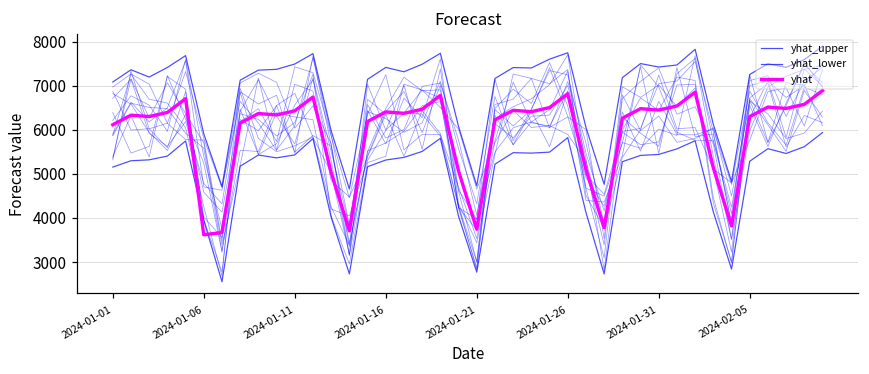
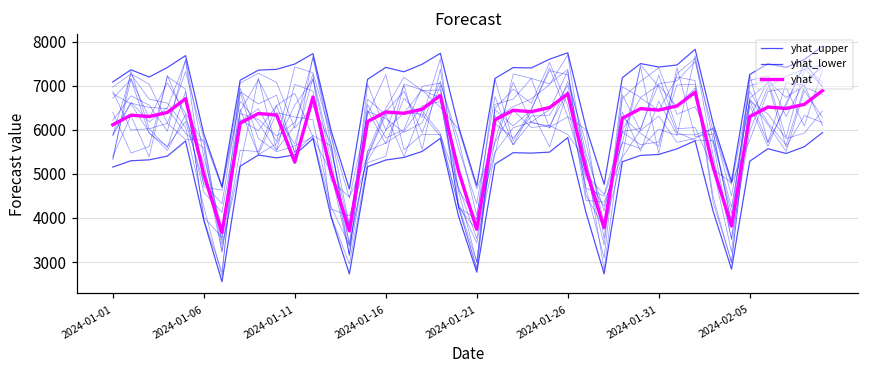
  {
    "yhat": {
      "2024-01-01": 6100,
-     "2024-01-06": 3600,
-     "2024-01-11": 6400
+     "2024-01-06": 5000,
+     "2024-01-11": 5300
    }
  }
